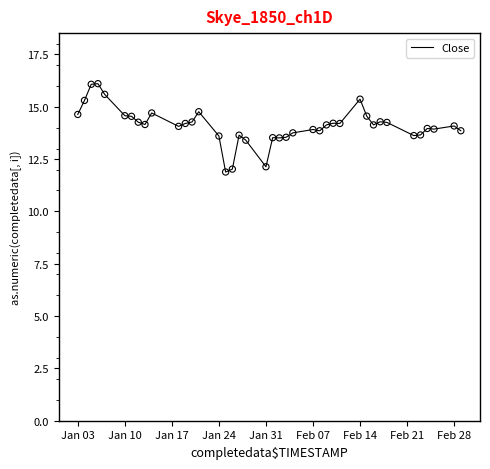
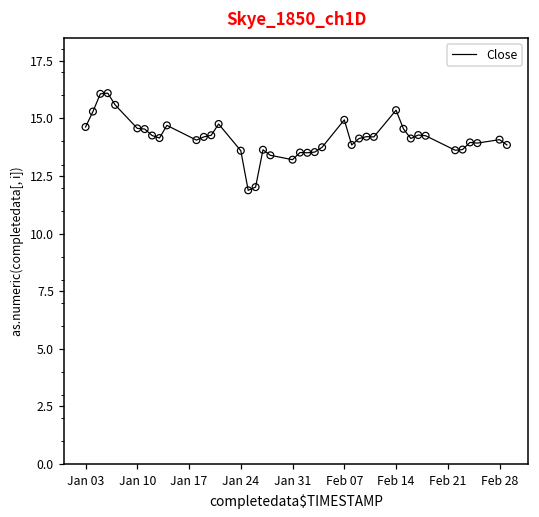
  {
    "Jan 03": 14.6,
    "Jan 10": 14.6,
    "Jan 24": 13.6,
-   "Jan 31": 12.1,
-   "Feb 07": 13.9,
+   "Jan 31": 13.2,
+   "Feb 07": 14.9,
    "Feb 14": 15.4,
    "Feb 28": 14.1
  }
